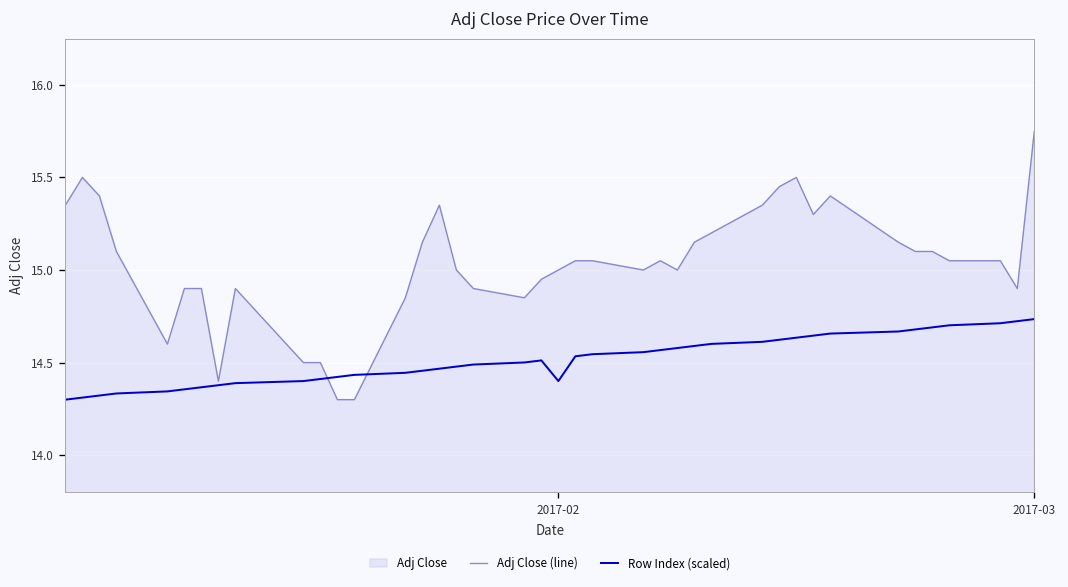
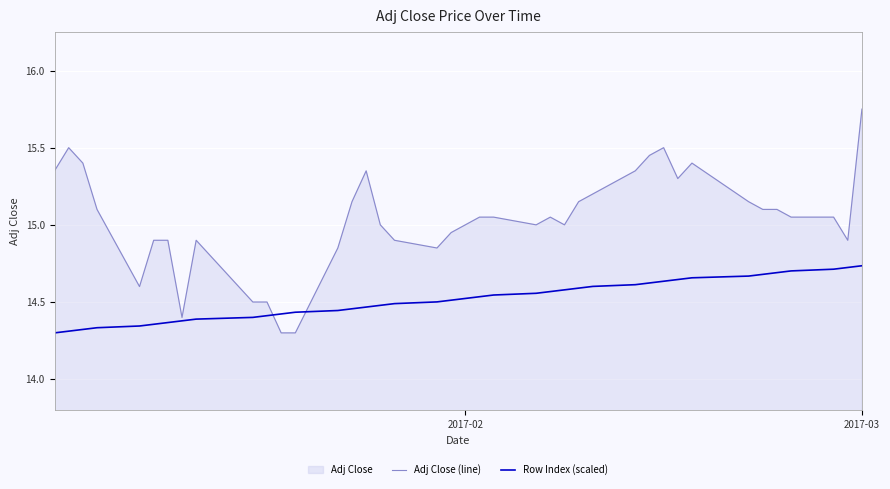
  {
    "Adj Close": {
      "2017-02": 15.00,
      "2017-03": 15.75
    },
    "Row Index (scaled)": {
-     "2017-02": 14.40,
+     "2017-02": 14.52,
      "2017-03": 14.74
    }
  }
